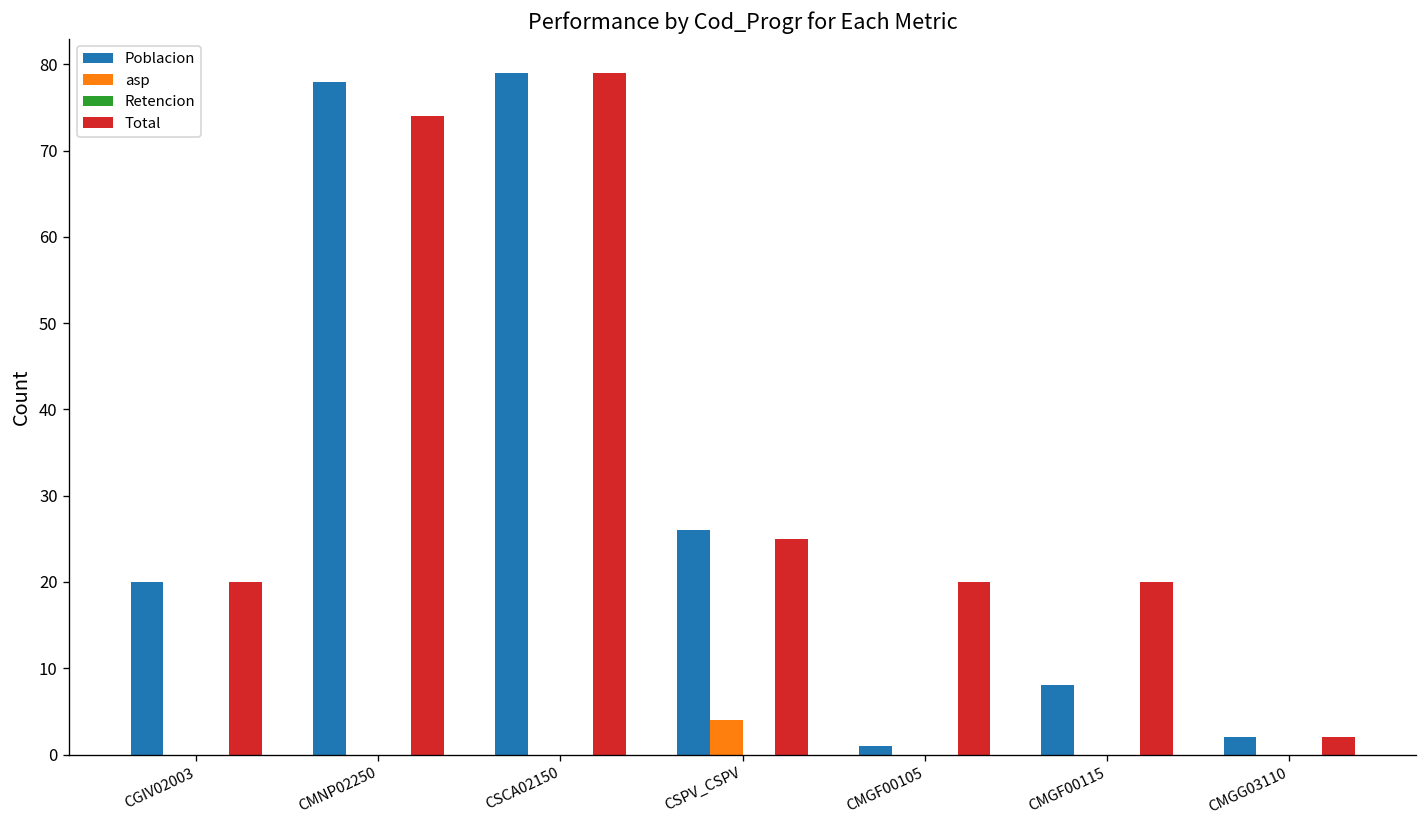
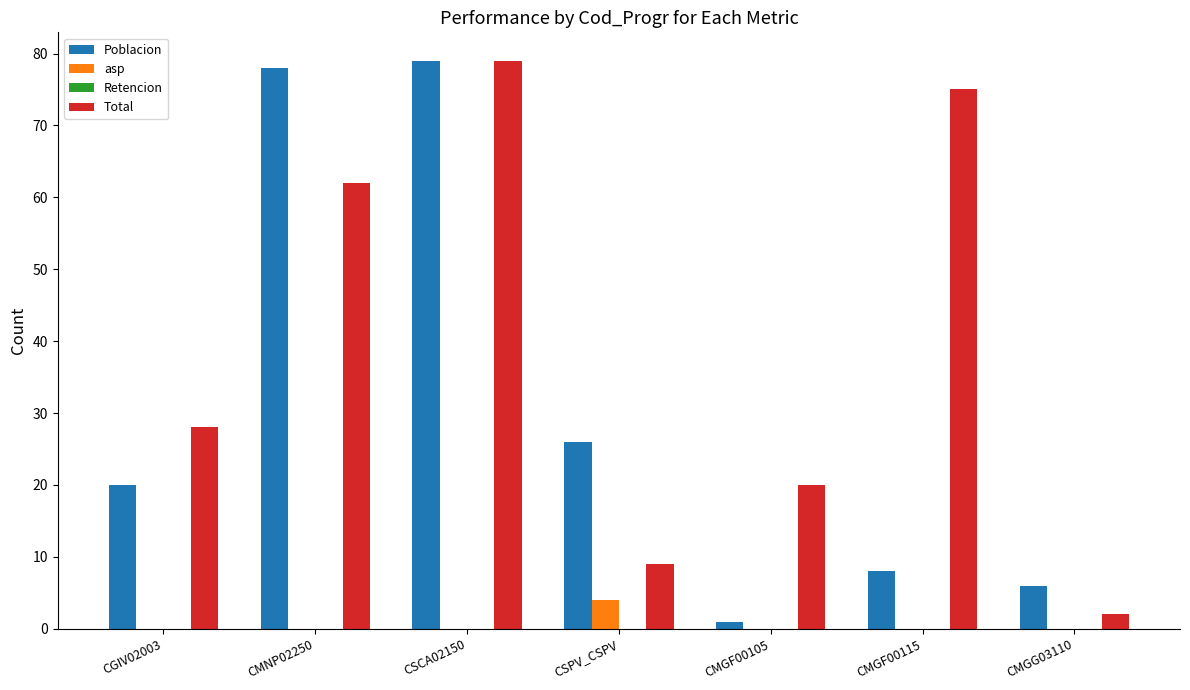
  {
    "Poblacion": {
      "CGIV02003": 20,
      "CMNP02250": 78,
      "CSCA02150": 79,
      "CSPV_CSPV": 26,
      "CMGF00105": 1,
      "CMGF00115": 8,
-     "CMGG03110": 2
+     "CMGG03110": 6
    },
    "asp": {
      "CGIV02003": 0,
      "CMNP02250": 0,
      "CSCA02150": 0,
      "CSPV_CSPV": 4,
      "CMGF00105": 0,
      "CMGF00115": 0,
      "CMGG03110": 0
    },
    "Retencion": {
      "CGIV02003": 0,
      "CMNP02250": 0,
      "CSCA02150": 0,
      "CSPV_CSPV": 0,
      "CMGF00105": 0,
      "CMGF00115": 0,
      "CMGG03110": 0
    },
    "Total": {
-     "CGIV02003": 20,
-     "CMNP02250": 74,
+     "CGIV02003": 28,
+     "CMNP02250": 62,
      "CSCA02150": 79,
-     "CSPV_CSPV": 25,
+     "CSPV_CSPV": 9,
      "CMGF00105": 20,
-     "CMGF00115": 20,
+     "CMGF00115": 75,
      "CMGG03110": 2
    }
  }
